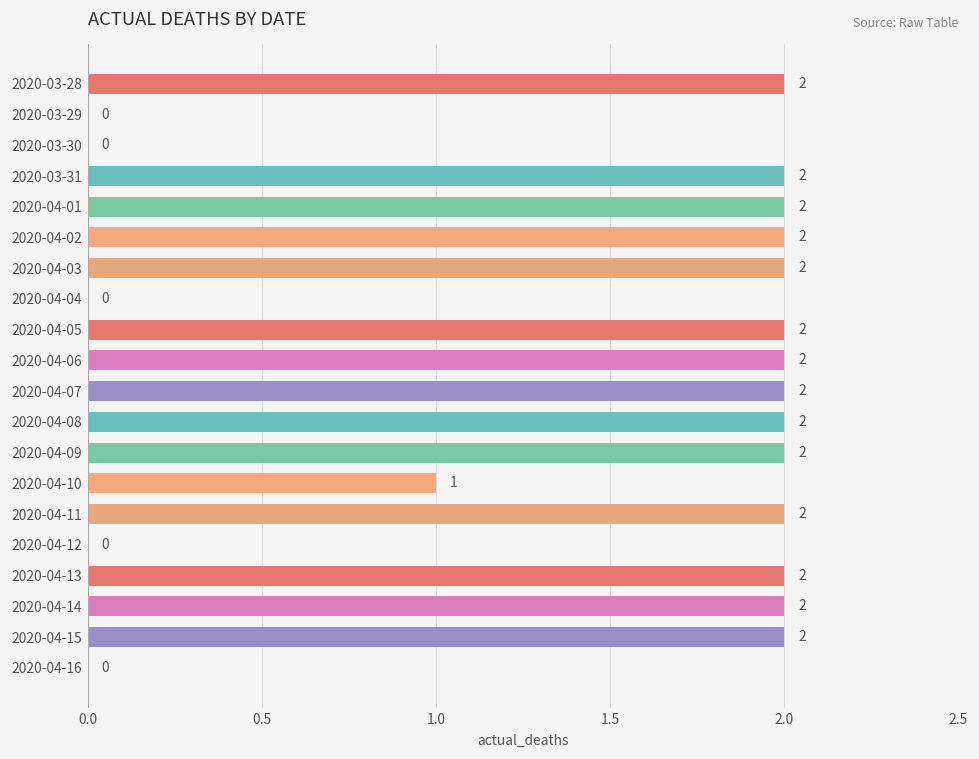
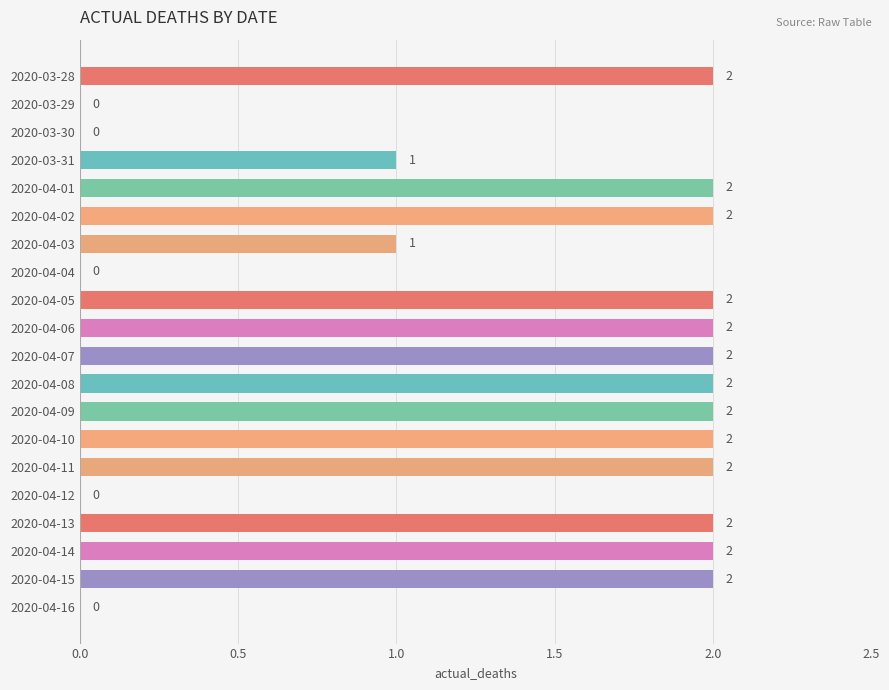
  {
    "2020-03-28": 2,
    "2020-03-29": 0,
    "2020-03-30": 0,
-   "2020-03-31": 2,
+   "2020-03-31": 1,
    "2020-04-01": 2,
    "2020-04-02": 2,
-   "2020-04-03": 2,
+   "2020-04-03": 1,
    "2020-04-04": 0,
    "2020-04-05": 2,
    "2020-04-06": 2,
    "2020-04-07": 2,
    "2020-04-08": 2,
    "2020-04-09": 2,
-   "2020-04-10": 1,
+   "2020-04-10": 2,
    "2020-04-11": 2,
    "2020-04-12": 0,
    "2020-04-13": 2,
    "2020-04-14": 2,
    "2020-04-15": 2,
    "2020-04-16": 0
  }
